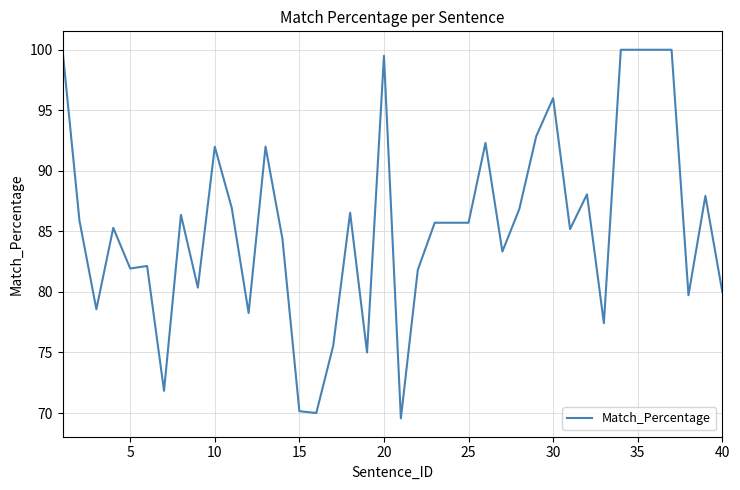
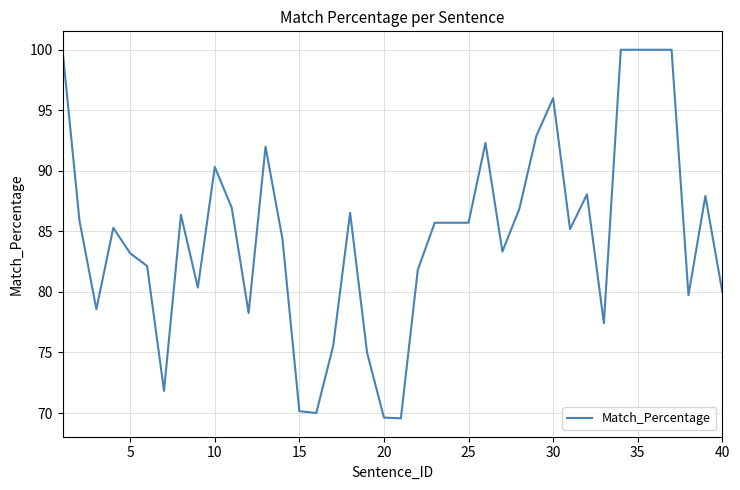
  {
-   "5": 81.9,
-   "10": 92.0,
+   "5": 83.2,
+   "10": 90.3,
    "15": 70.2,
-   "20": 99.5,
+   "20": 69.6,
    "25": 85.7,
    "30": 96.0,
    "35": 100.0,
    "40": 80.0
  }
